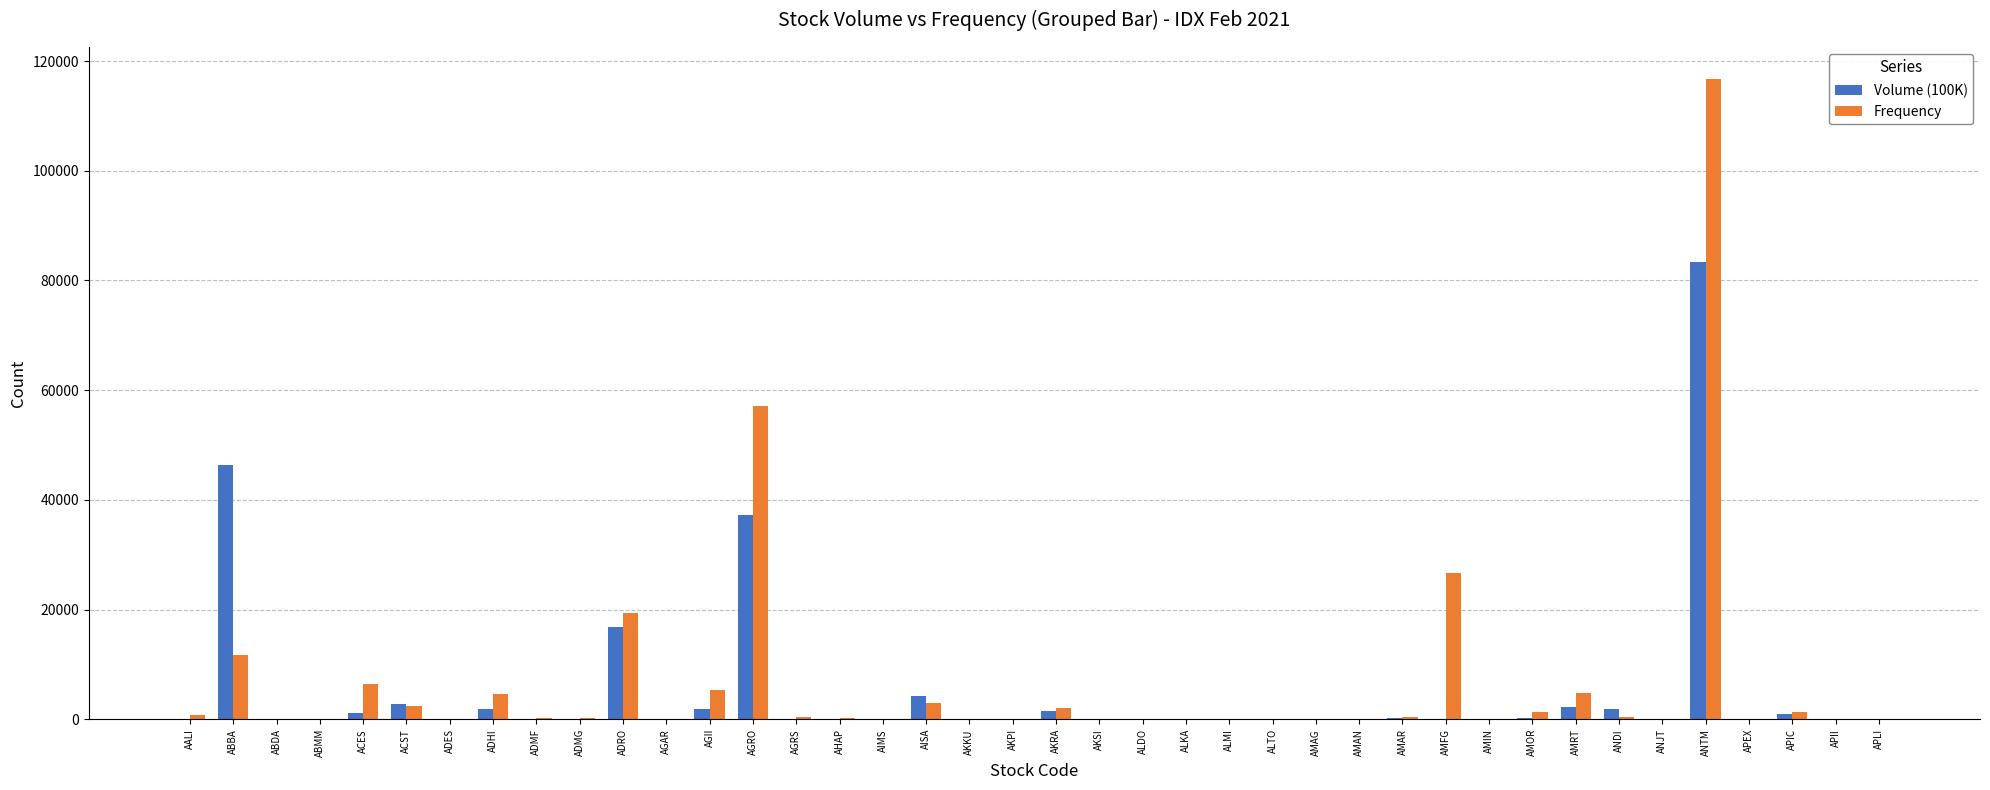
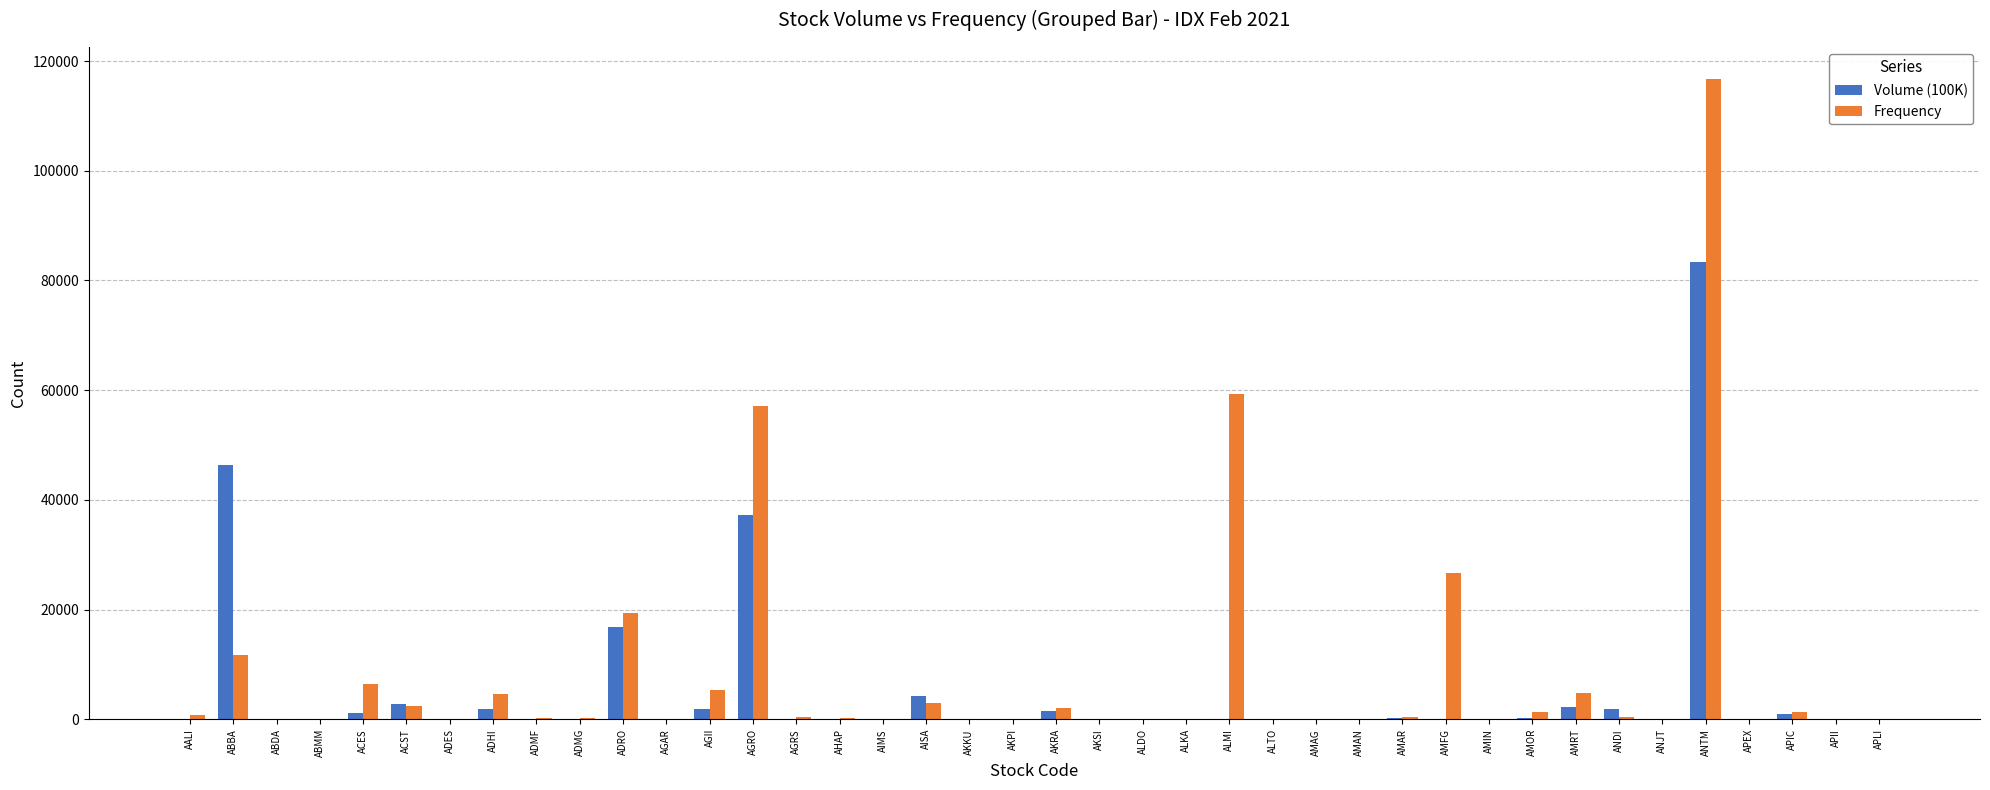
  {
    "Volume (100K)": {
      "ABBA": 46000,
      "ACES": 1000,
      "ACST": 3000,
      "ADHI": 2000,
      "ADRO": 17000,
      "AGII": 2000,
      "AGRO": 37000,
      "AISA": 4000,
      "AKRA": 1000,
      "AMRT": 2000,
      "ANDI": 2000,
      "ANTM": 83000,
      "APIC": 1000
    },
    "Frequency": {
      "AALI": 1000,
      "ABBA": 12000,
      "ACES": 6000,
      "ACST": 2000,
      "ADHI": 5000,
      "ADRO": 19000,
      "AGII": 5000,
      "AGRO": 57000,
      "AISA": 3000,
      "AKRA": 2000,
-     "ALMI": 0,
+     "ALMI": 59000,
      "AMAR": 1000,
      "AMFG": 27000,
      "AMOR": 1000,
      "AMRT": 5000,
      "ANDI": 0,
      "ANTM": 117000,
      "APIC": 1000
    }
  }
